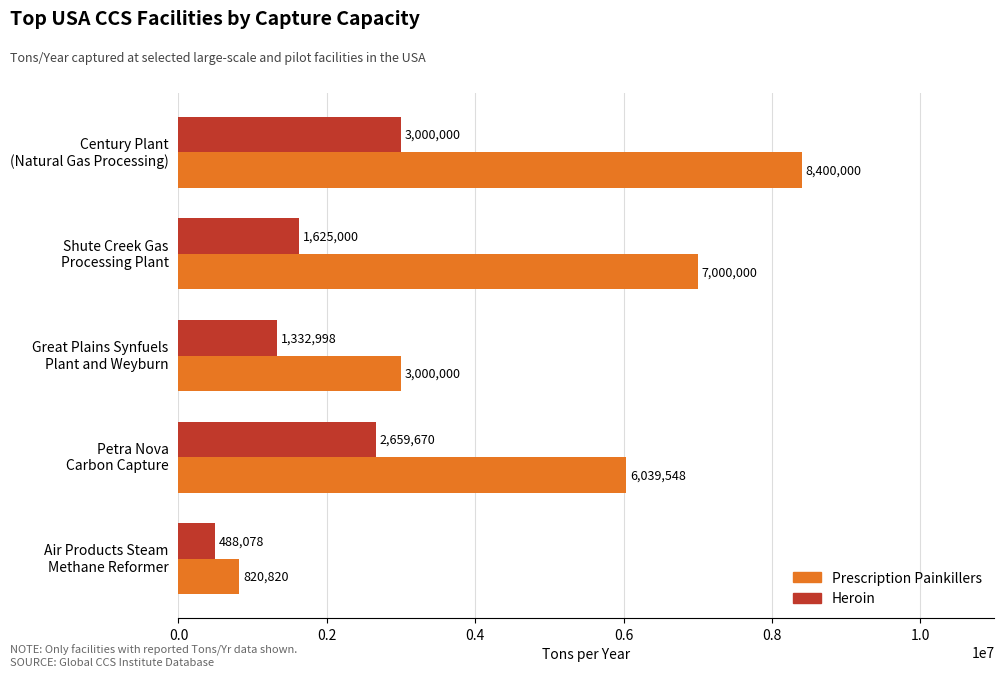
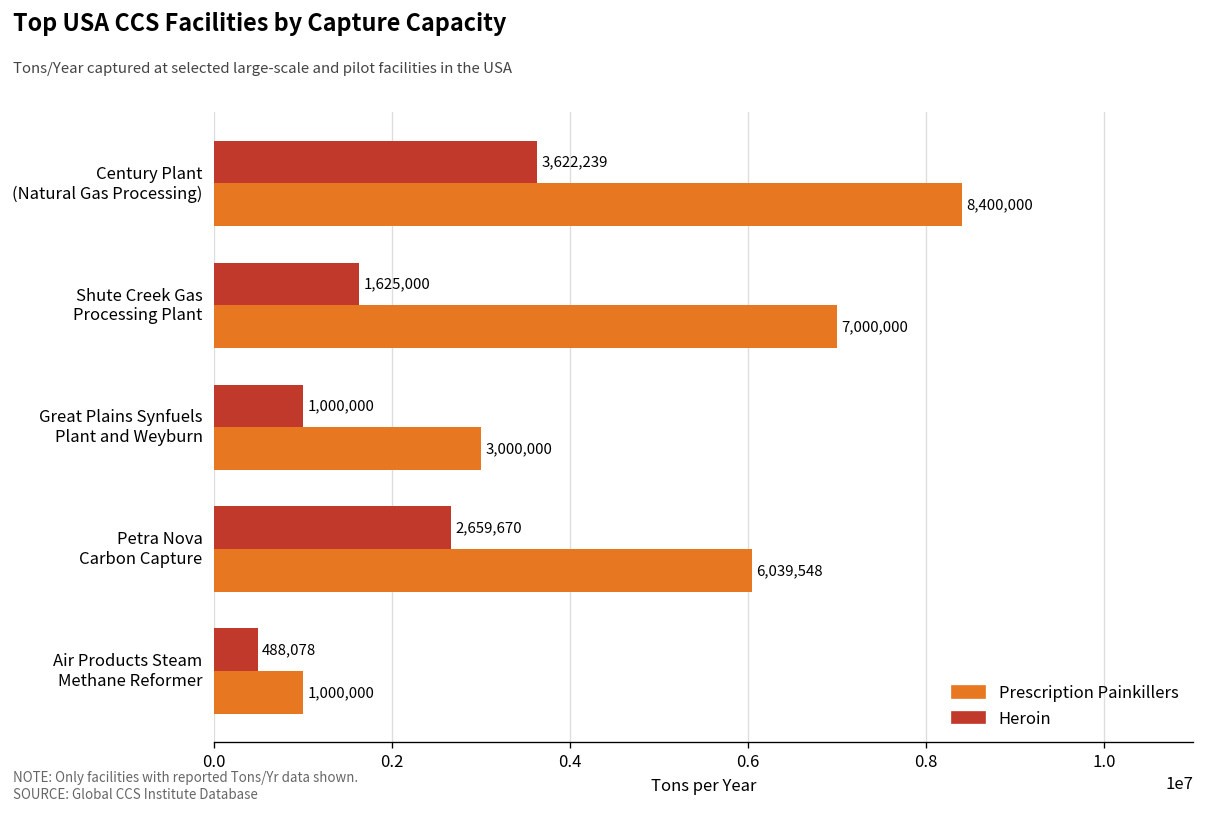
  {
    "Prescription Painkillers": {
      "Century Plant (Natural Gas Processing)": "8,400,000",
      "Shute Creek Gas Processing Plant": "7,000,000",
      "Great Plains Synfuels Plant and Weyburn": "3,000,000",
      "Petra Nova Carbon Capture": "6,039,548",
-     "Air Products Steam Methane Reformer": "820,820"
+     "Air Products Steam Methane Reformer": "1,000,000"
    },
    "Heroin": {
-     "Century Plant (Natural Gas Processing)": "3,000,000",
+     "Century Plant (Natural Gas Processing)": "3,622,239",
      "Shute Creek Gas Processing Plant": "1,625,000",
-     "Great Plains Synfuels Plant and Weyburn": "1,332,998",
+     "Great Plains Synfuels Plant and Weyburn": "1,000,000",
      "Petra Nova Carbon Capture": "2,659,670",
      "Air Products Steam Methane Reformer": "488,078"
    }
  }
